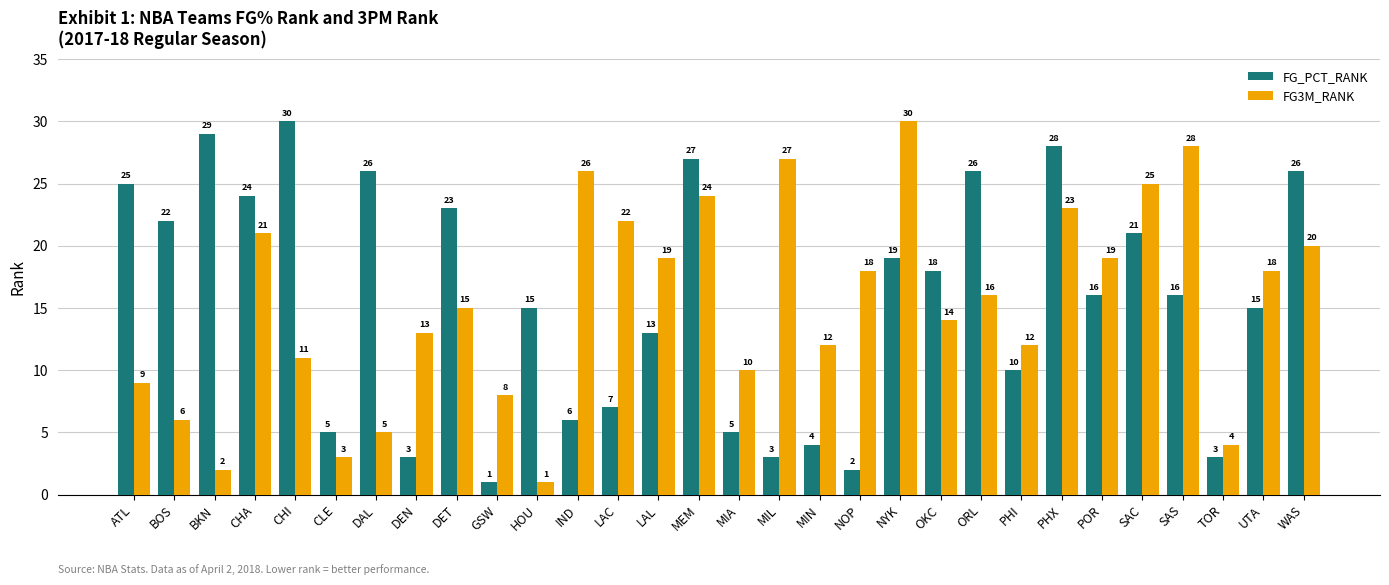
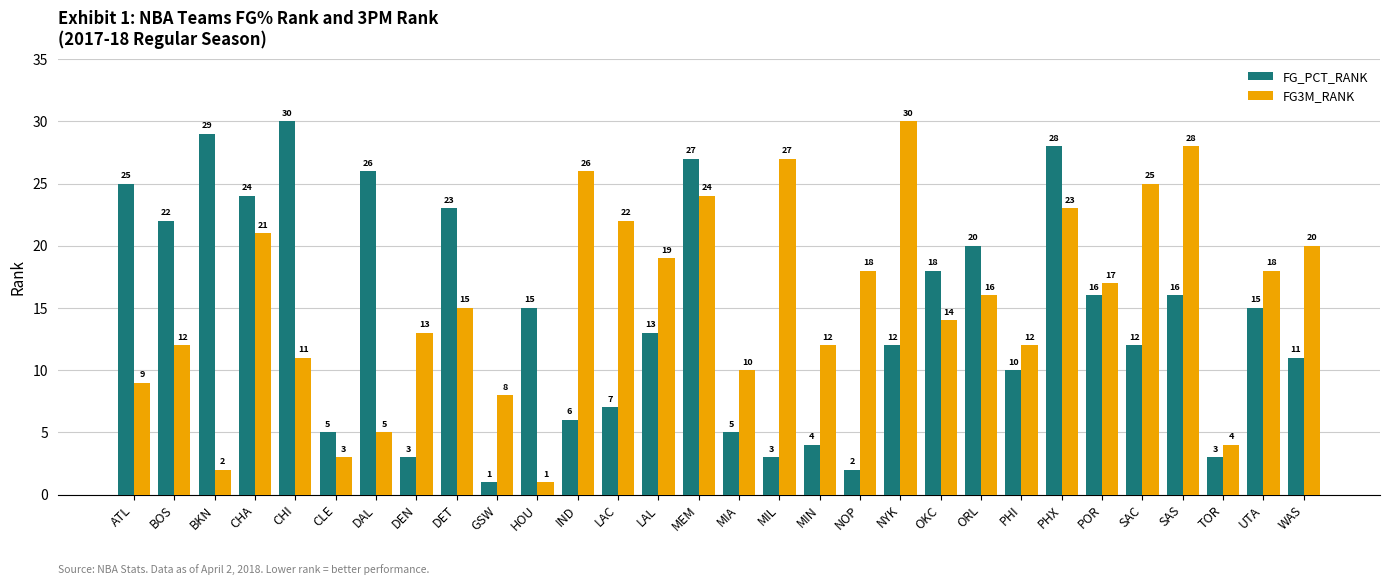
  {
    "FG_PCT_RANK": {
      "ATL": 25,
      "BOS": 22,
      "BKN": 29,
      "CHA": 24,
      "CHI": 30,
      "CLE": 5,
      "DAL": 26,
      "DEN": 3,
      "DET": 23,
      "GSW": 1,
      "HOU": 15,
      "IND": 6,
      "LAC": 7,
      "LAL": 13,
      "MEM": 27,
      "MIA": 5,
      "MIL": 3,
      "MIN": 4,
      "NOP": 2,
-     "NYK": 19,
+     "NYK": 12,
      "OKC": 18,
-     "ORL": 26,
+     "ORL": 20,
      "PHI": 10,
      "PHX": 28,
      "POR": 16,
-     "SAC": 21,
+     "SAC": 12,
      "SAS": 16,
      "TOR": 3,
      "UTA": 15,
-     "WAS": 26
+     "WAS": 11
    },
    "FG3M_RANK": {
      "ATL": 9,
-     "BOS": 6,
+     "BOS": 12,
      "BKN": 2,
      "CHA": 21,
      "CHI": 11,
      "CLE": 3,
      "DAL": 5,
      "DEN": 13,
      "DET": 15,
      "GSW": 8,
      "HOU": 1,
      "IND": 26,
      "LAC": 22,
      "LAL": 19,
      "MEM": 24,
      "MIA": 10,
      "MIL": 27,
      "MIN": 12,
      "NOP": 18,
      "NYK": 30,
      "OKC": 14,
      "ORL": 16,
      "PHI": 12,
      "PHX": 23,
-     "POR": 19,
+     "POR": 17,
      "SAC": 25,
      "SAS": 28,
      "TOR": 4,
      "UTA": 18,
      "WAS": 20
    }
  }
